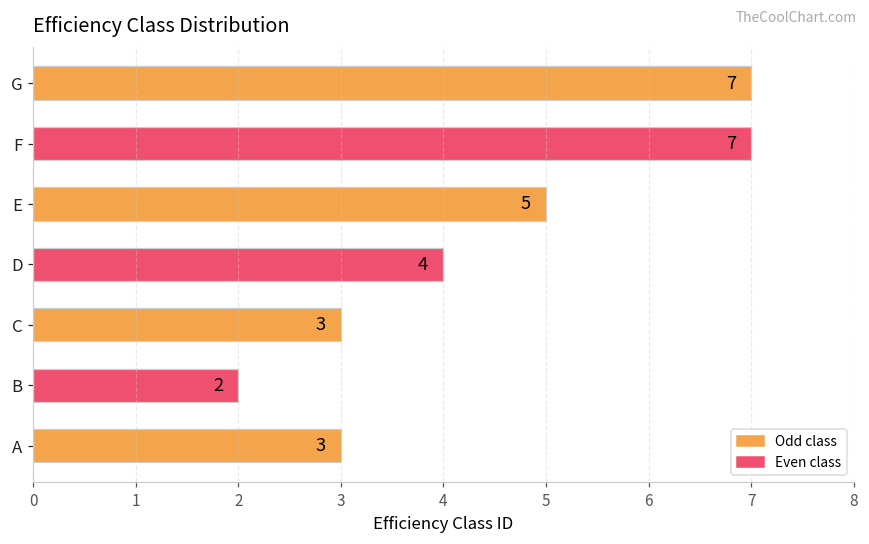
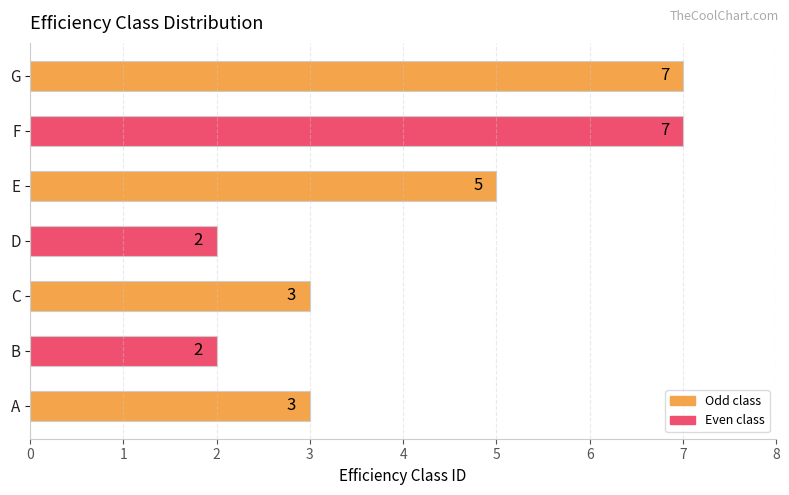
  {
    "G": 7,
    "F": 7,
    "E": 5,
-   "D": 4,
+   "D": 2,
    "C": 3,
    "B": 2,
    "A": 3
  }
